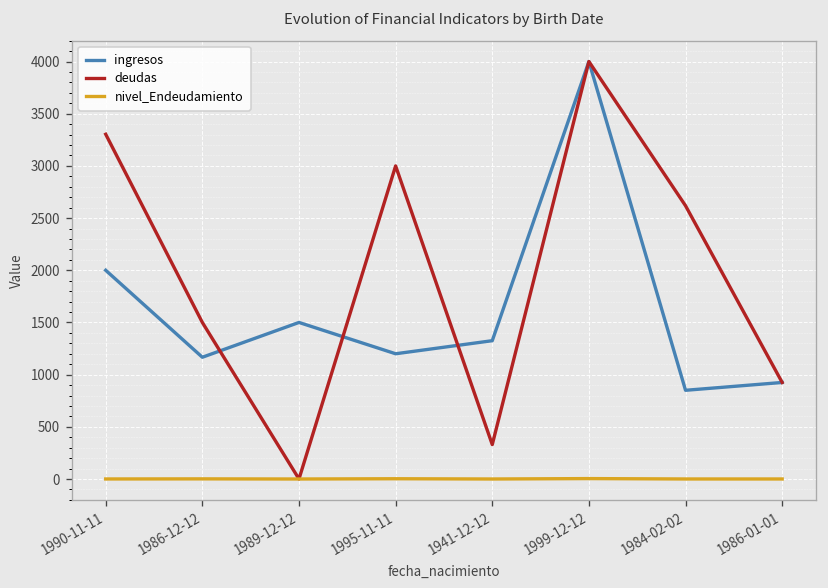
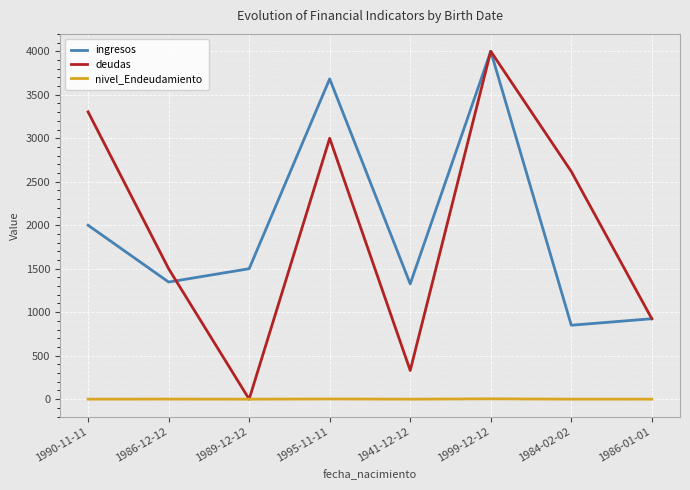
  {
    "ingresos": {
      "1990-11-11": 2000,
-     "1986-12-12": 1200,
+     "1986-12-12": 1300,
      "1989-12-12": 1500,
-     "1995-11-11": 1200,
+     "1995-11-11": 3700,
      "1941-12-12": 1300,
      "1984-02-02": 900
    },
    "deudas": {
      "1990-11-11": 3300,
      "1986-12-12": 1500,
      "1995-11-11": 3000,
      "1941-12-12": 300,
      "1984-02-02": 2600
    },
    "nivel_Endeudamiento": {
      "1990-11-11": 0,
      "1986-12-12": 0,
      "1995-11-11": 0,
      "1941-12-12": 0,
      "1999-12-12": 0,
      "1984-02-02": 0,
      "1986-01-01": 0
    }
  }
